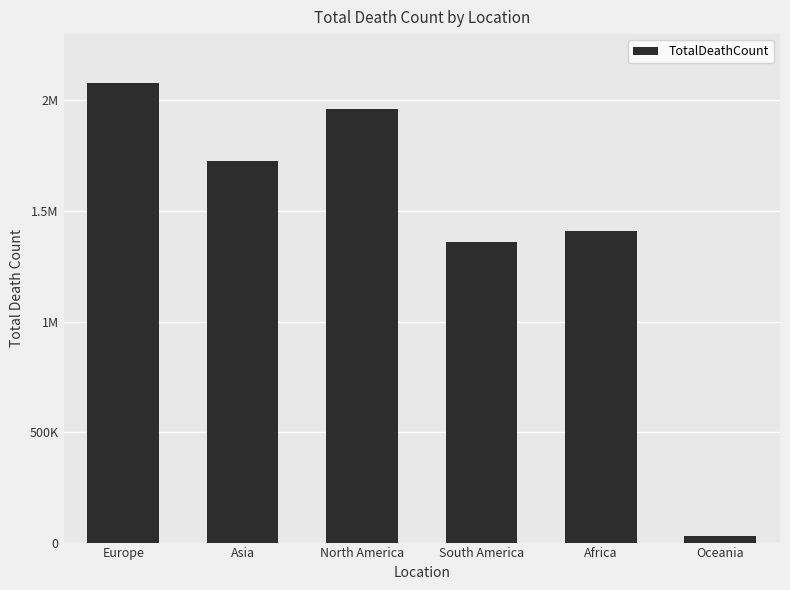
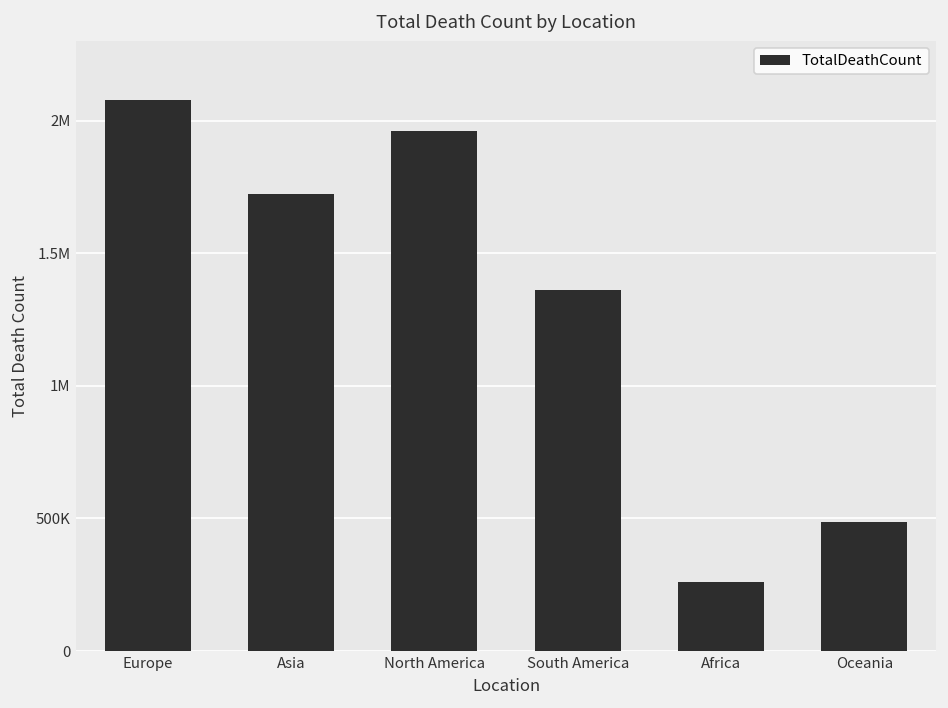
  {
    "Europe": 2080000,
    "Asia": 1720000,
    "North America": 1960000,
    "South America": 1360000,
-   "Africa": 1410000,
-   "Oceania": 30000
+   "Africa": 260000,
+   "Oceania": 480000
  }
